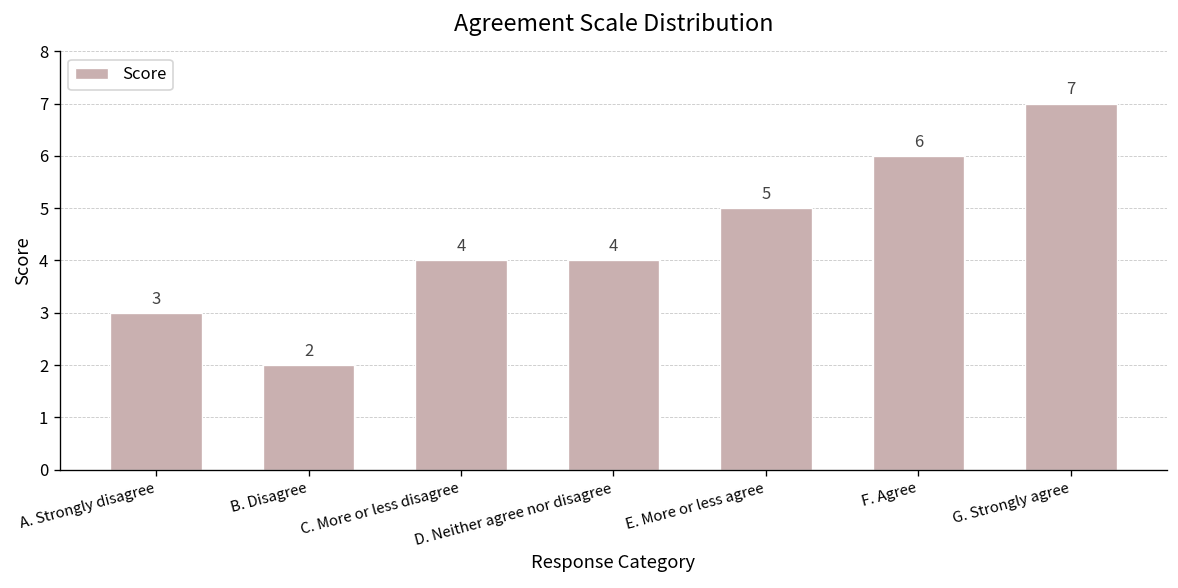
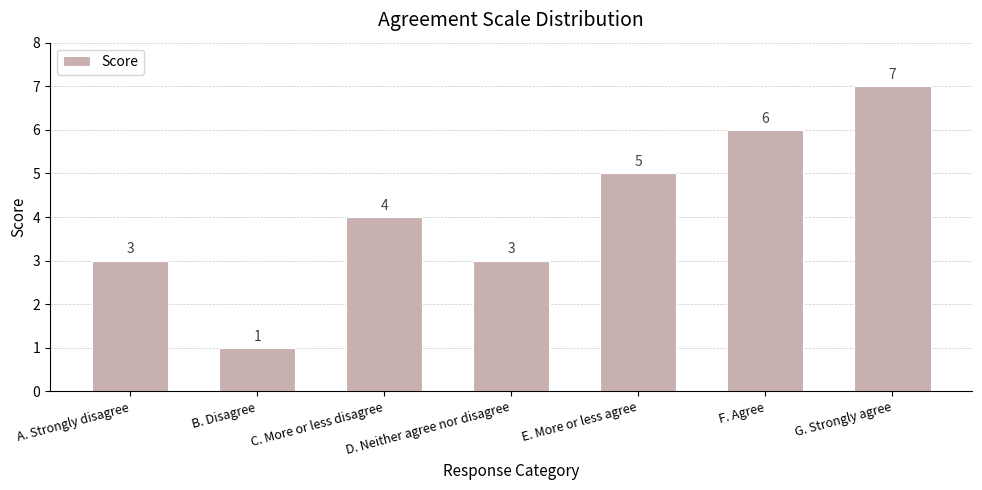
  {
    "A. Strongly disagree": 3,
-   "B. Disagree": 2,
+   "B. Disagree": 1,
    "C. More or less disagree": 4,
-   "D. Neither agree nor disagree": 4,
+   "D. Neither agree nor disagree": 3,
    "E. More or less agree": 5,
    "F. Agree": 6,
    "G. Strongly agree": 7
  }
